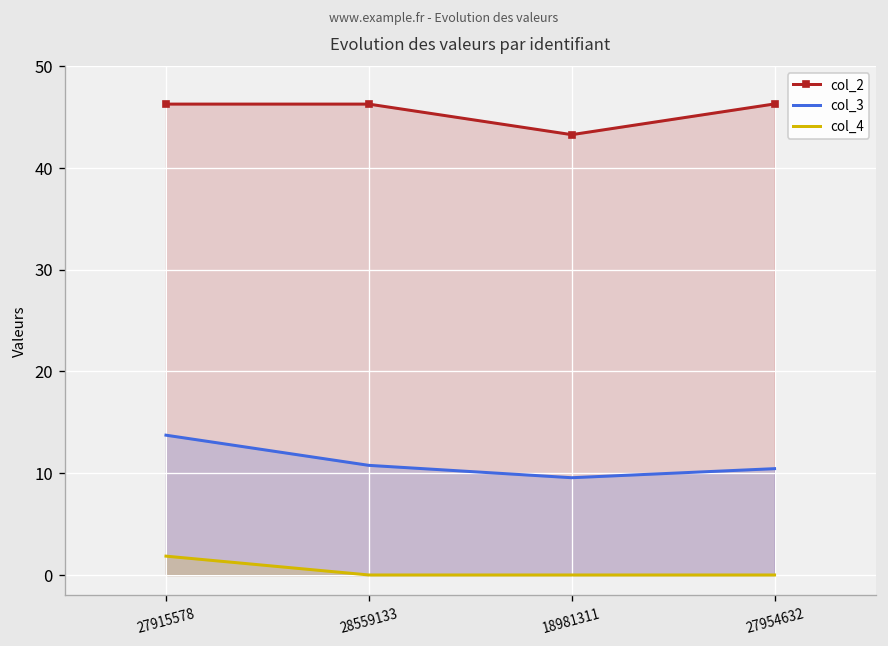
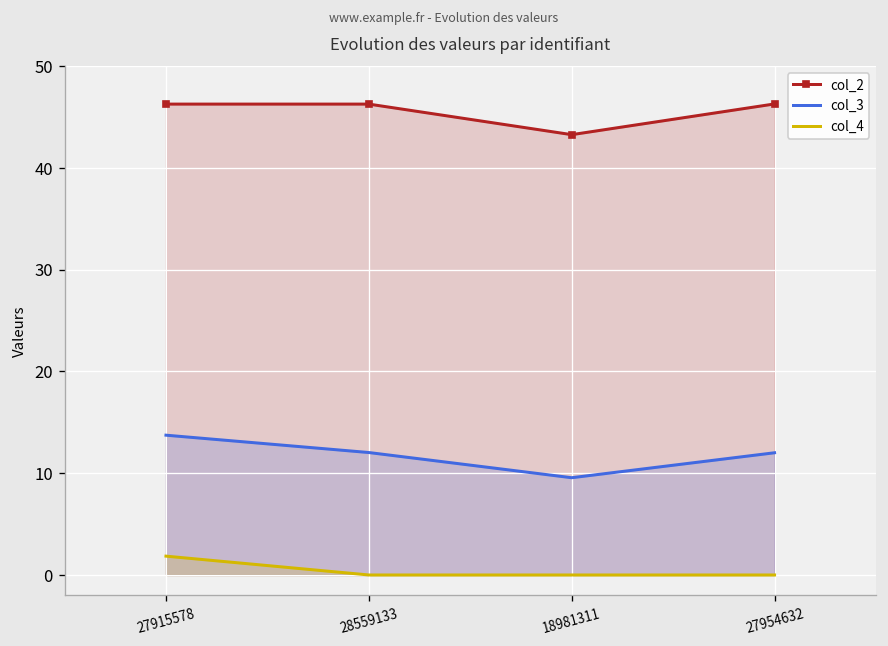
  {
    "col_2": {
      "27915578": 46,
      "28559133": 46,
      "18981311": 43,
      "27954632": 46
    },
    "col_3": {
      "27915578": 14,
-     "28559133": 11,
+     "28559133": 12,
      "18981311": 10,
-     "27954632": 10
+     "27954632": 12
    },
    "col_4": {
      "27915578": 2,
      "28559133": 0,
      "18981311": 0,
      "27954632": 0
    }
  }
